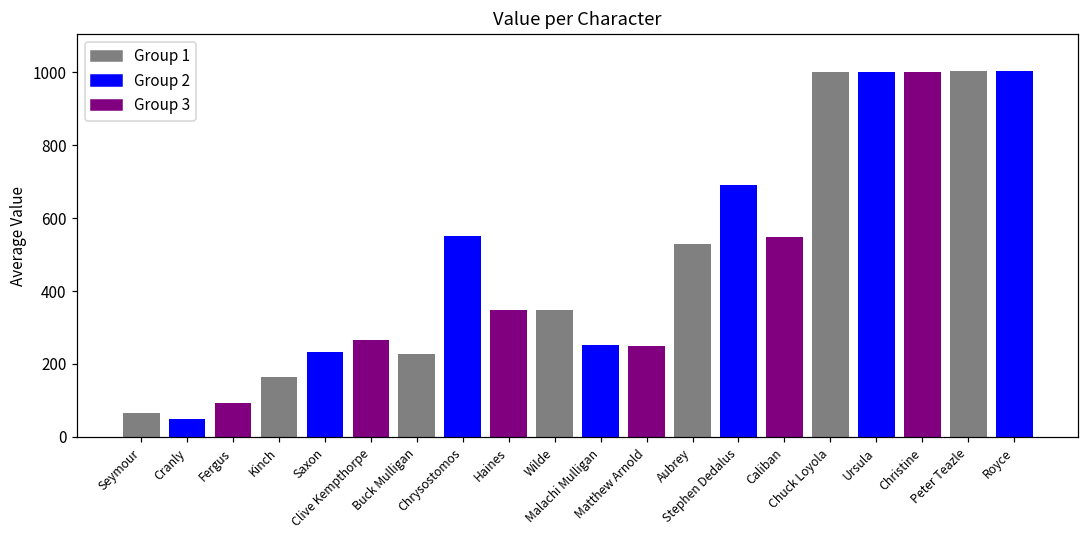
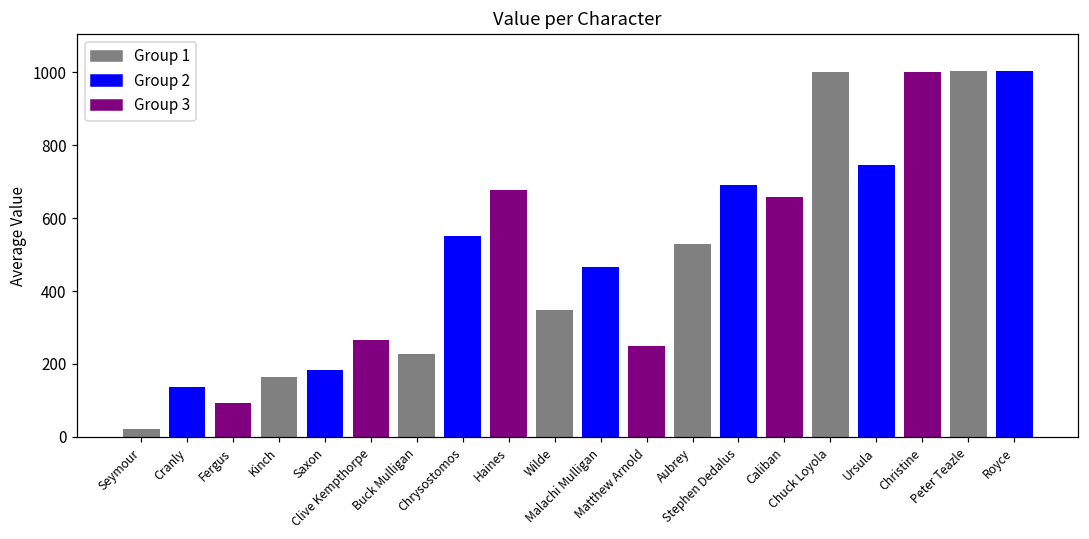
  {
-   "Seymour": 70,
-   "Cranly": 50,
+   "Seymour": 20,
+   "Cranly": 140,
    "Fergus": 90,
    "Kinch": 160,
-   "Saxon": 230,
+   "Saxon": 180,
    "Clive Kempthorpe": 270,
    "Buck Mulligan": 230,
    "Chrysostomos": 550,
-   "Haines": 350,
+   "Haines": 680,
    "Wilde": 350,
-   "Malachi Mulligan": 250,
+   "Malachi Mulligan": 470,
    "Matthew Arnold": 250,
    "Aubrey": 530,
    "Stephen Dedalus": 690,
-   "Caliban": 550,
+   "Caliban": 660,
    "Chuck Loyola": 1000,
-   "Ursula": 1000,
+   "Ursula": 750,
    "Christine": 1000,
    "Peter Teazle": 1000,
    "Royce": 1000
  }
